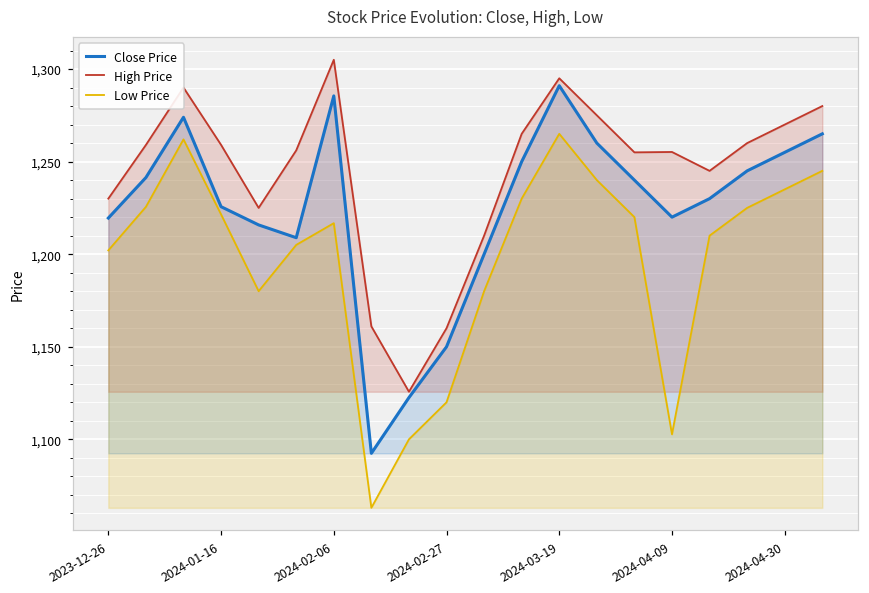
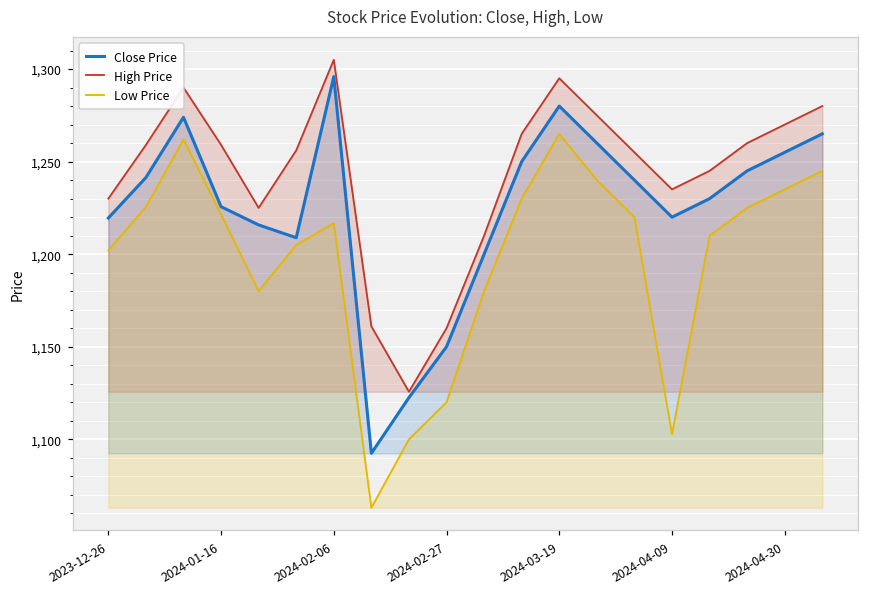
  {
    "Close Price": {
      "2023-12-26": "1,220",
      "2024-01-16": "1,226",
-     "2024-02-06": "1,286",
+     "2024-02-06": "1,296",
      "2024-02-27": "1,150",
-     "2024-03-19": "1,291",
+     "2024-03-19": "1,280",
      "2024-04-09": "1,220",
      "2024-04-30": "1,255"
    },
    "High Price": {
      "2023-12-26": "1,230",
      "2024-01-16": "1,259",
      "2024-02-06": "1,305",
      "2024-02-27": "1,160",
      "2024-03-19": "1,295",
-     "2024-04-09": "1,255",
+     "2024-04-09": "1,235",
      "2024-04-30": "1,270"
    },
    "Low Price": {
      "2023-12-26": "1,202",
      "2024-01-16": "1,222",
      "2024-02-06": "1,217",
      "2024-02-27": "1,120",
      "2024-03-19": "1,265",
      "2024-04-09": "1,103",
      "2024-04-30": "1,235"
    }
  }
